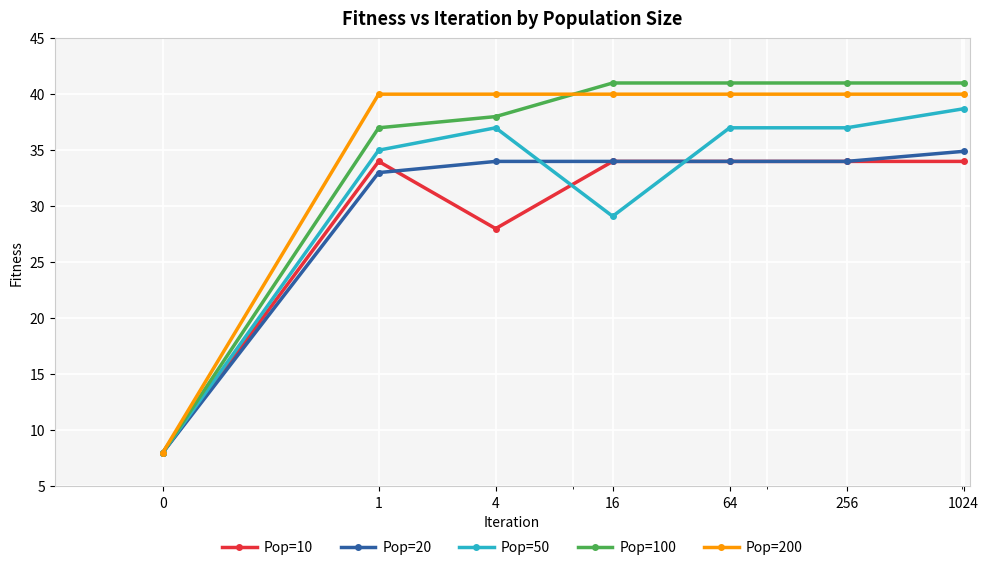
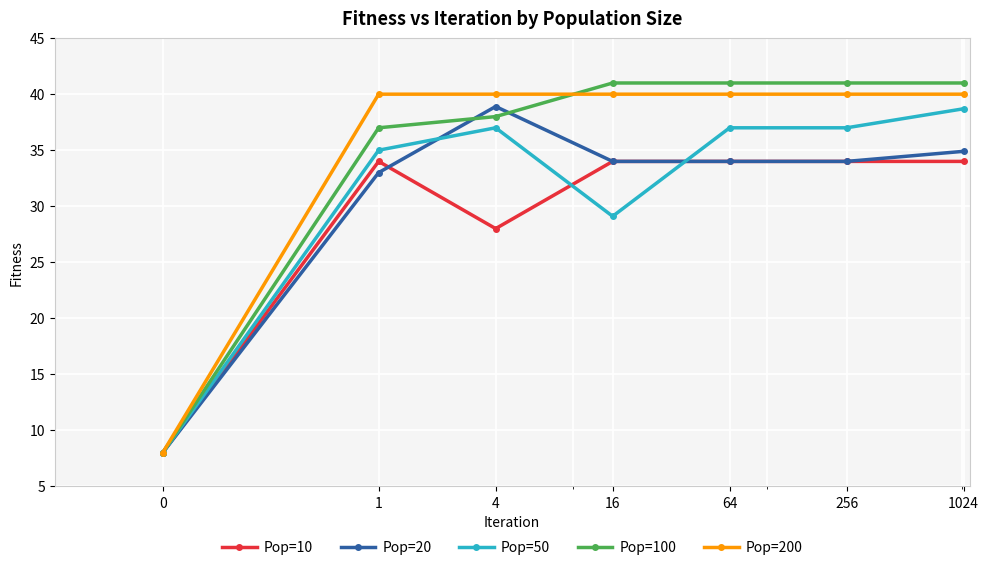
  {
    "Pop=10": {
      "1": 34.0,
      "4": 28.0,
      "1024": 34.0
    },
    "Pop=20": {
      "1": 33.0,
-     "4": 34.0,
+     "4": 38.9,
      "1024": 34.9
    },
    "Pop=50": {
      "1": 35.0,
      "4": 37.0,
      "16": 29.1,
      "64": 37.0,
      "256": 37.0,
      "1024": 38.7
    },
    "Pop=100": {
      "1": 37.0,
      "4": 38.0,
      "16": 41.0,
      "64": 41.0,
      "256": 41.0,
      "1024": 41.0
    },
    "Pop=200": {
      "1": 40.0,
      "4": 40.0,
      "16": 40.0,
      "64": 40.0,
      "256": 40.0,
      "1024": 40.0
    }
  }
